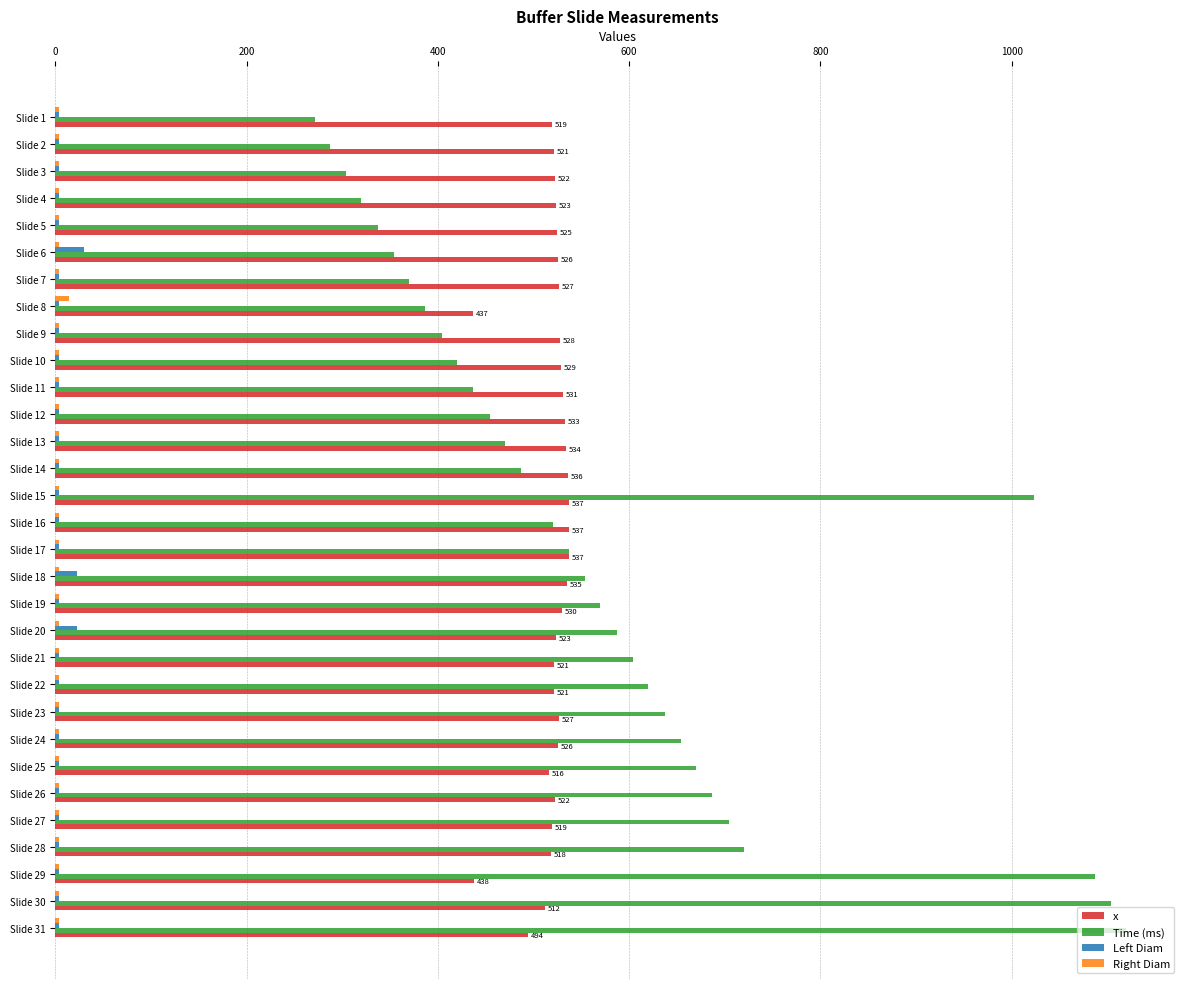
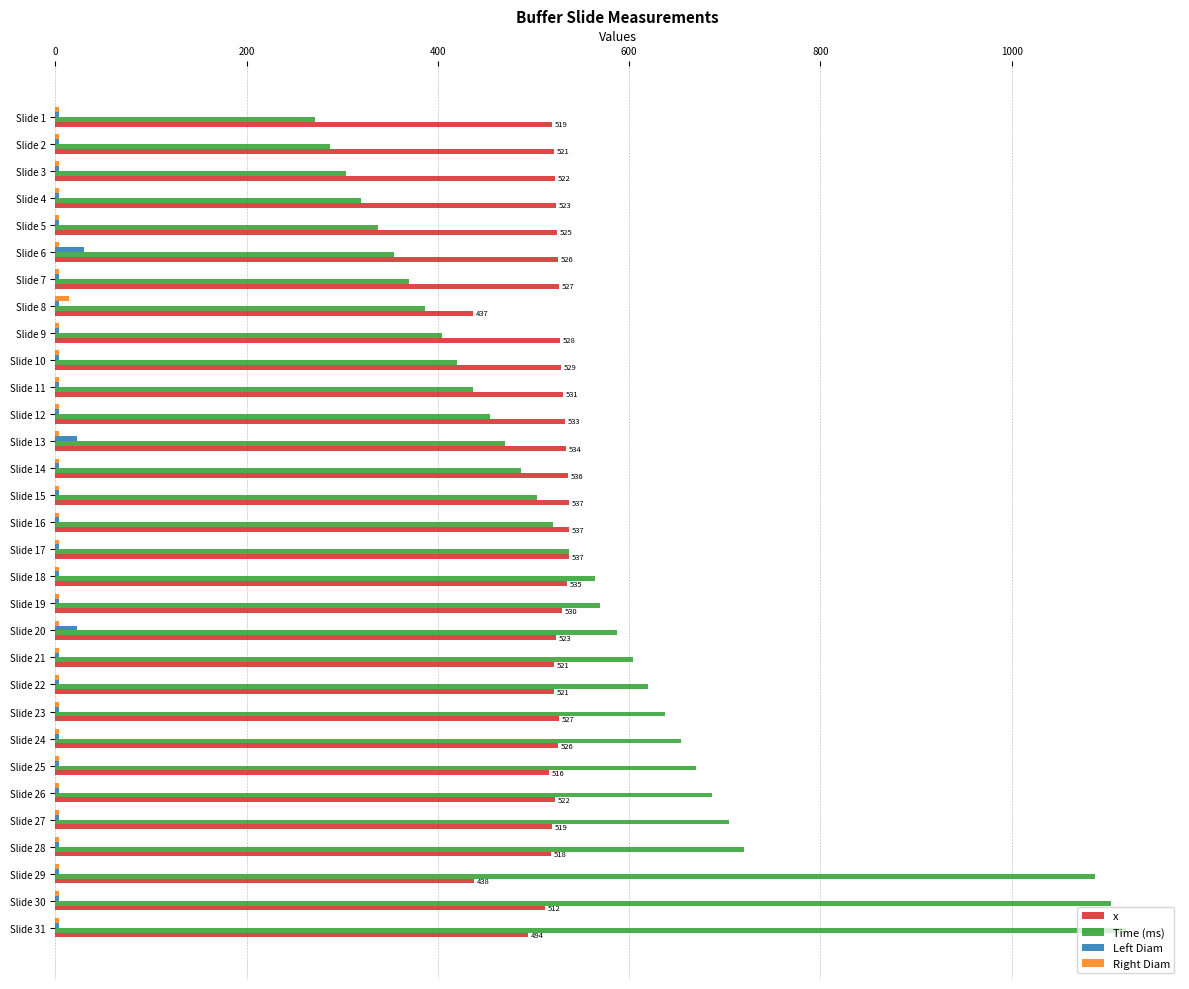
  {
    "x": {
      "Slide 1": 519,
      "Slide 2": 521,
      "Slide 3": 522,
      "Slide 4": 523,
      "Slide 5": 525,
      "Slide 6": 526,
      "Slide 7": 527,
      "Slide 8": 437,
      "Slide 9": 528,
      "Slide 10": 529,
      "Slide 11": 531,
      "Slide 12": 533,
      "Slide 13": 534,
      "Slide 14": 536,
      "Slide 15": 537,
      "Slide 16": 537,
      "Slide 17": 537,
      "Slide 18": 535,
      "Slide 19": 530,
      "Slide 20": 523,
      "Slide 21": 521,
      "Slide 22": 521,
      "Slide 23": 527,
      "Slide 24": 526,
      "Slide 25": 516,
      "Slide 26": 522,
      "Slide 27": 519,
      "Slide 28": 518,
      "Slide 29": 438,
      "Slide 30": 512,
      "Slide 31": 494
    },
    "Time (ms)": {
      "Slide 1": 270,
      "Slide 2": 290,
      "Slide 3": 300,
      "Slide 4": 320,
      "Slide 5": 340,
      "Slide 6": 350,
      "Slide 7": 370,
      "Slide 8": 390,
      "Slide 9": 400,
      "Slide 10": 420,
      "Slide 11": 440,
      "Slide 12": 450,
      "Slide 13": 470,
      "Slide 14": 490,
-     "Slide 15": 1020,
+     "Slide 15": 500,
      "Slide 16": 520,
-     "Slide 18": 550,
+     "Slide 18": 560,
      "Slide 19": 570,
      "Slide 20": 590,
      "Slide 21": 600,
      "Slide 22": 620,
      "Slide 23": 640,
      "Slide 24": 650,
      "Slide 25": 670,
      "Slide 26": 690,
      "Slide 27": 700,
      "Slide 28": 720,
      "Slide 29": 1090,
      "Slide 30": 1100
    },
    "Left Diam": {
      "Slide 1": 0,
      "Slide 2": 0,
      "Slide 3": 0,
      "Slide 4": 0,
      "Slide 5": 0,
      "Slide 6": 30,
      "Slide 7": 0,
      "Slide 8": 0,
      "Slide 9": 0,
      "Slide 10": 0,
      "Slide 11": 0,
      "Slide 12": 0,
-     "Slide 13": 0,
+     "Slide 13": 20,
      "Slide 14": 0,
      "Slide 15": 0,
      "Slide 16": 0,
      "Slide 17": 0,
-     "Slide 18": 20,
+     "Slide 18": 0,
      "Slide 19": 0,
      "Slide 20": 20,
      "Slide 21": 0,
      "Slide 22": 0,
      "Slide 23": 0,
      "Slide 24": 0,
      "Slide 25": 0,
      "Slide 26": 0,
      "Slide 27": 0,
      "Slide 28": 0,
      "Slide 29": 0,
      "Slide 30": 0,
      "Slide 31": 0
    },
    "Right Diam": {
      "Slide 1": 0,
      "Slide 2": 0,
      "Slide 3": 0,
      "Slide 4": 0,
      "Slide 5": 0,
      "Slide 6": 0,
      "Slide 7": 0,
      "Slide 8": 10,
      "Slide 9": 0,
      "Slide 10": 0,
      "Slide 11": 0,
      "Slide 12": 0,
      "Slide 13": 0,
      "Slide 14": 0,
      "Slide 15": 0,
      "Slide 16": 0,
      "Slide 17": 0,
      "Slide 18": 0,
      "Slide 19": 0,
      "Slide 20": 0,
      "Slide 21": 0,
      "Slide 22": 0,
      "Slide 23": 0,
      "Slide 24": 0,
      "Slide 25": 0,
      "Slide 26": 0,
      "Slide 27": 0,
      "Slide 28": 0,
      "Slide 29": 0,
      "Slide 30": 0,
      "Slide 31": 0
    }
  }
